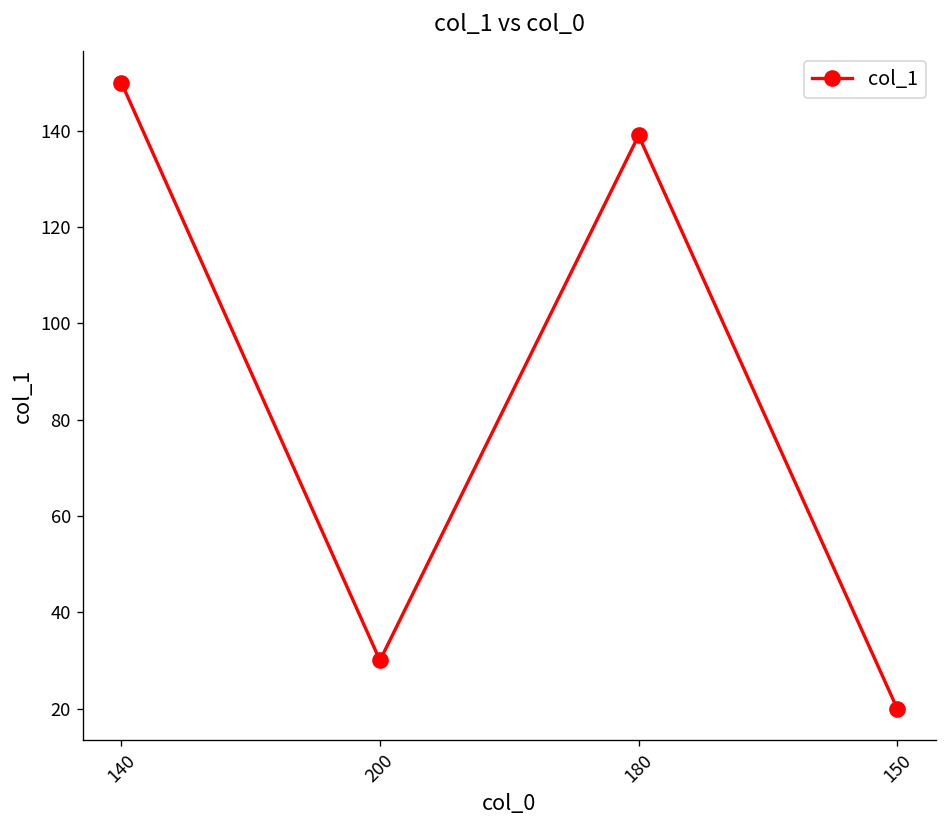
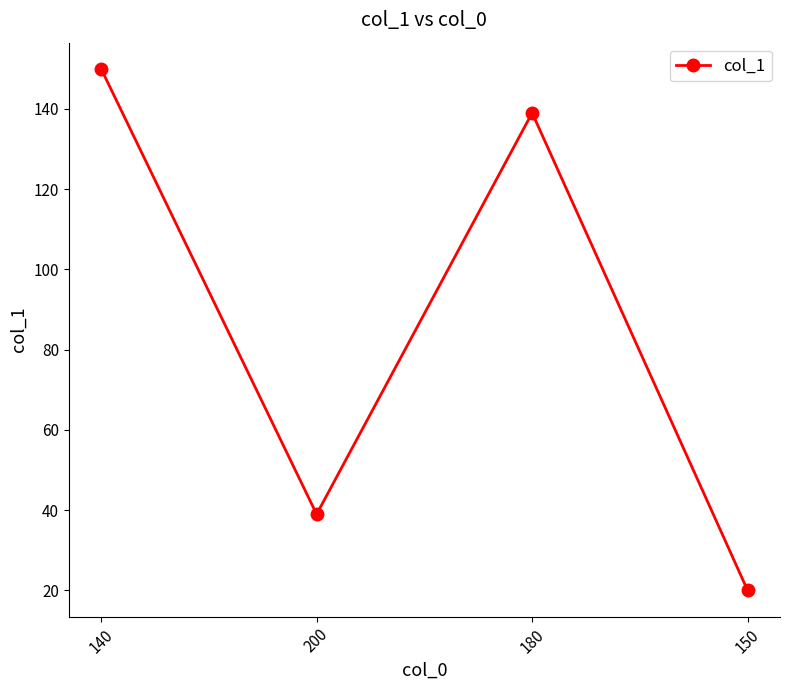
  {
    "140": 150,
-   "200": 30,
+   "200": 39,
    "180": 139,
    "150": 20
  }
